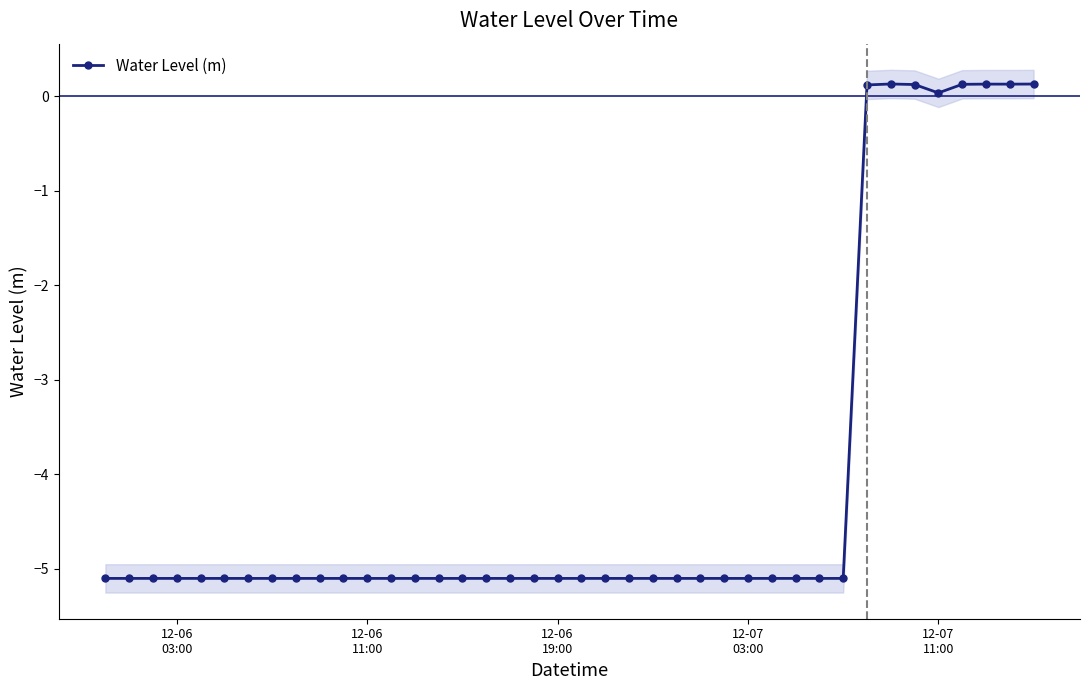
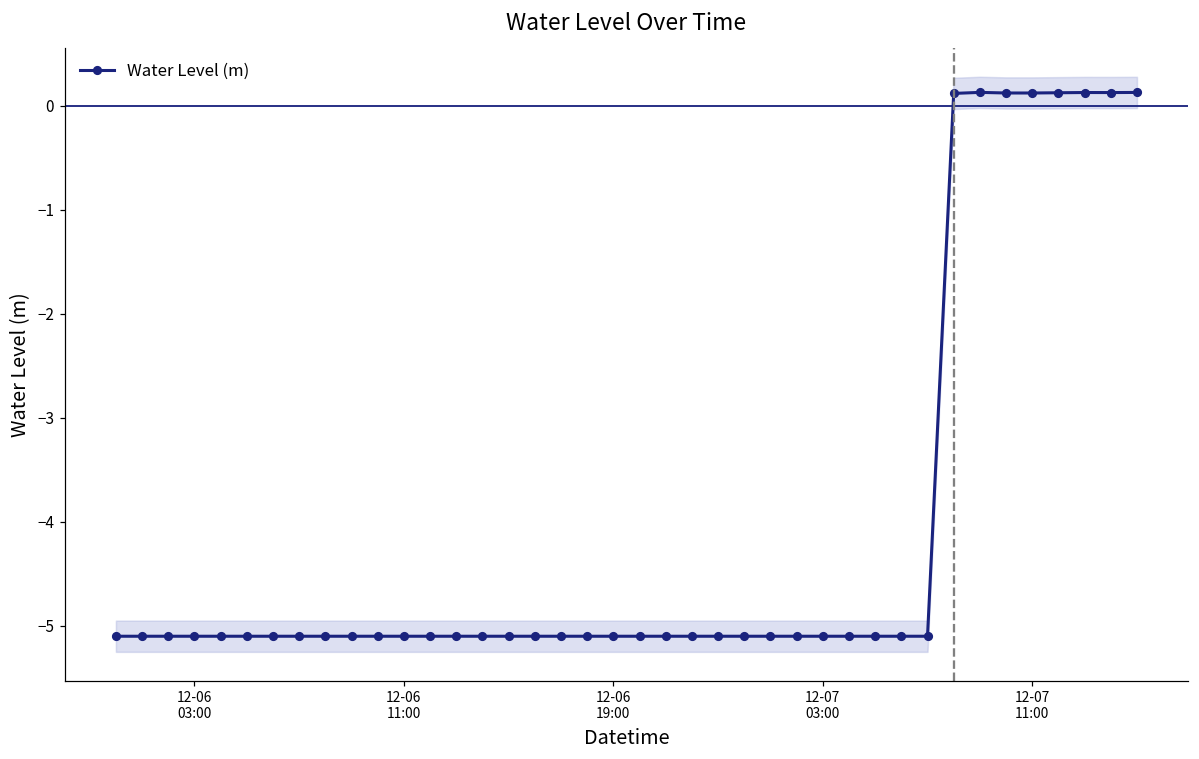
  {
    "Water Level (m)": {
      "12-06 03:00": -5.1,
      "12-06 11:00": -5.1,
      "12-06 19:00": -5.1,
      "12-07 03:00": -5.1,
-     "12-07 11:00": 0.0
+     "12-07 11:00": 0.1
    }
  }
